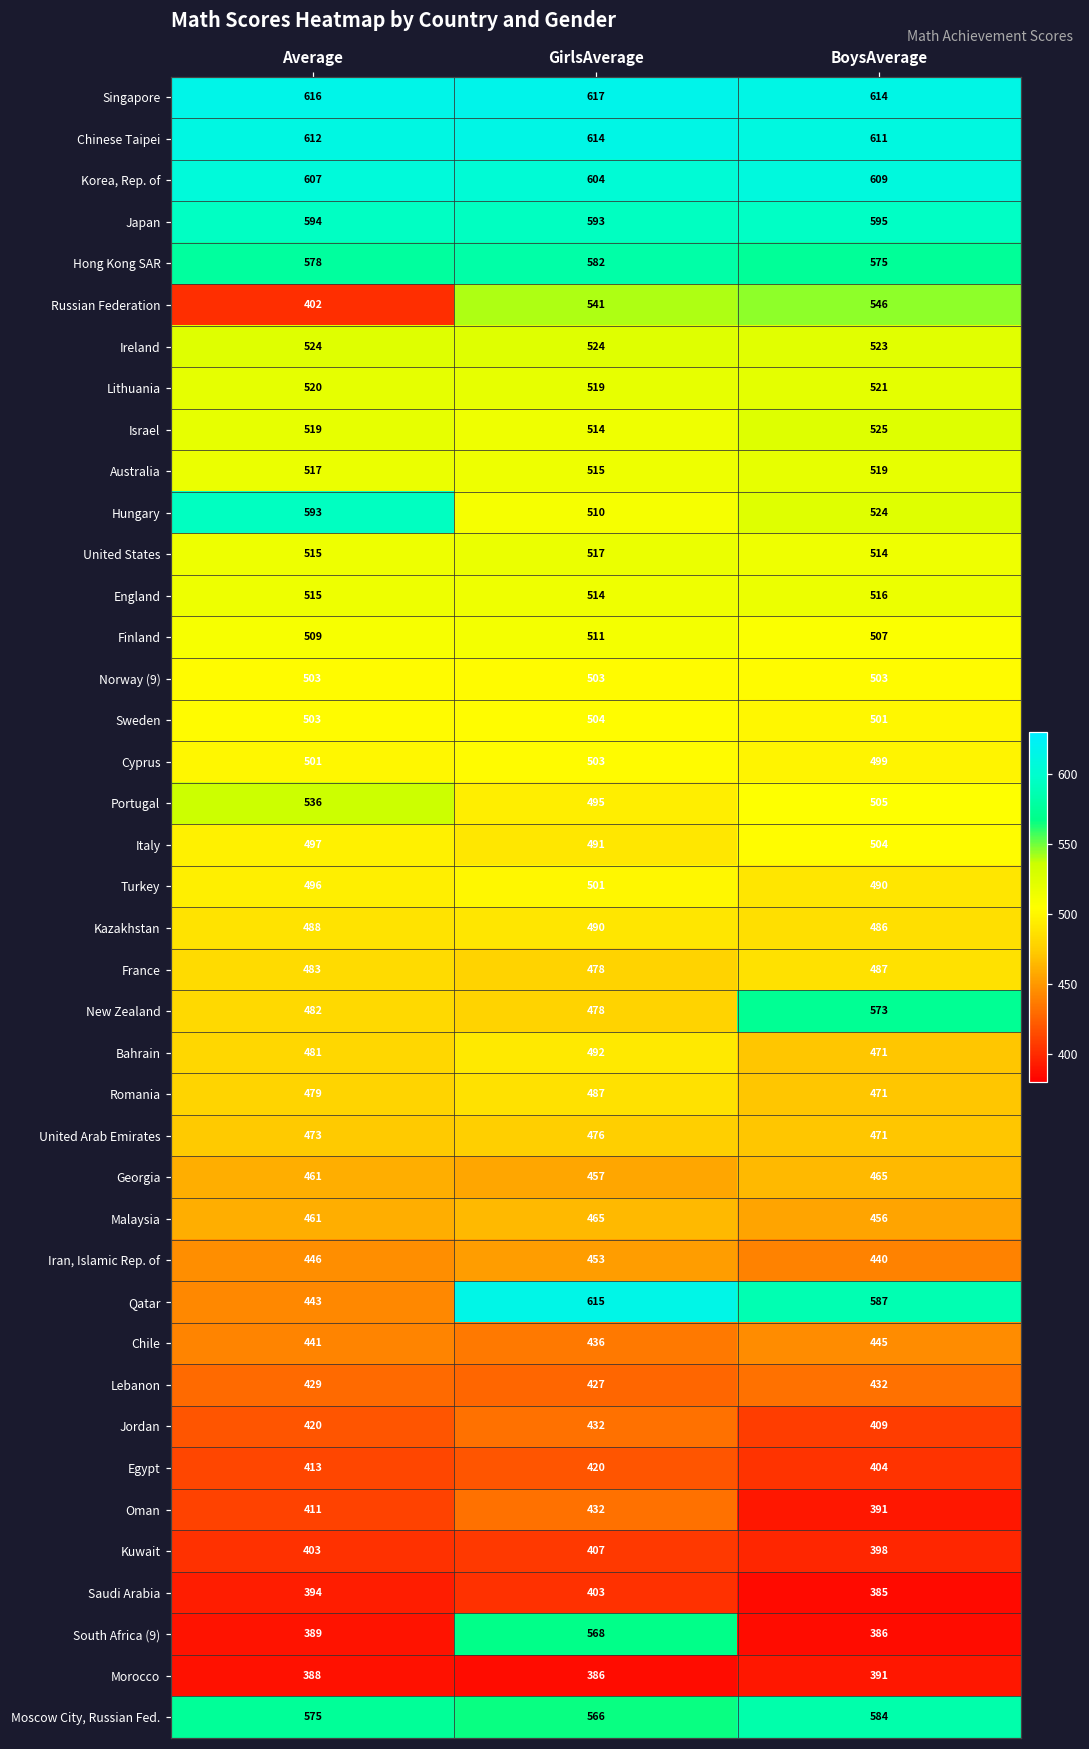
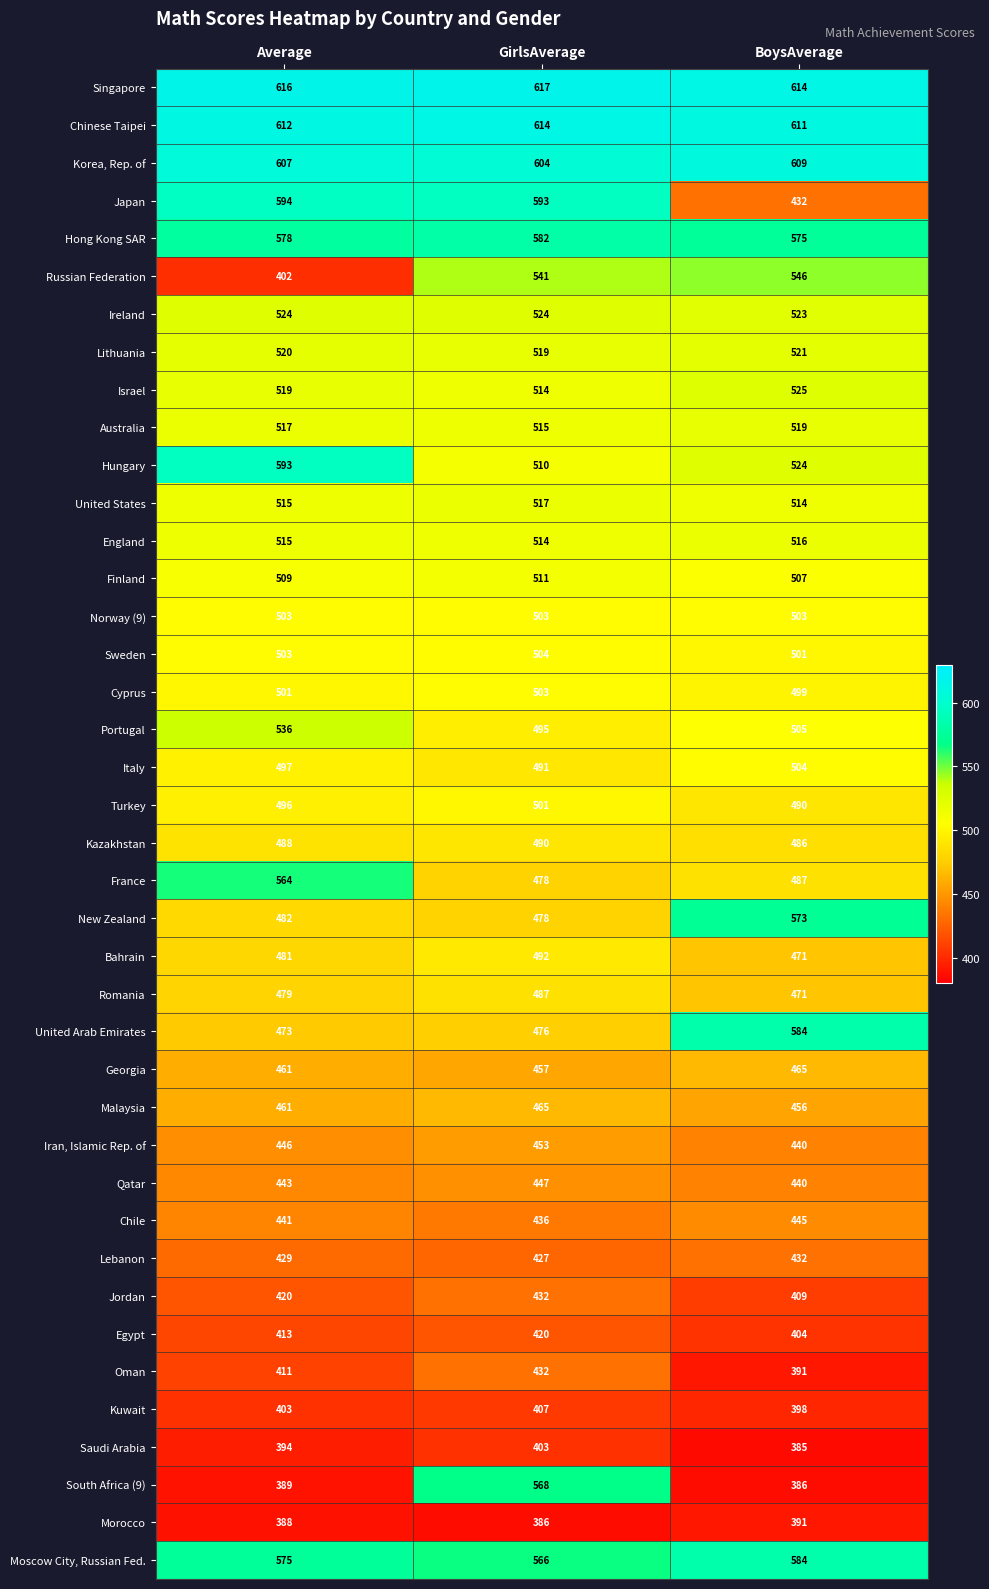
  {
    "Singapore": {
      "Average": 616,
      "GirlsAverage": 617,
      "BoysAverage": 614
    },
    "Chinese Taipei": {
      "Average": 612,
      "GirlsAverage": 614,
      "BoysAverage": 611
    },
    "Korea, Rep. of": {
      "Average": 607,
      "GirlsAverage": 604,
      "BoysAverage": 609
    },
    "Japan": {
      "Average": 594,
      "GirlsAverage": 593,
-     "BoysAverage": 595
+     "BoysAverage": 432
    },
    "Hong Kong SAR": {
      "Average": 578,
      "GirlsAverage": 582,
      "BoysAverage": 575
    },
    "Russian Federation": {
      "Average": 402,
      "GirlsAverage": 541,
      "BoysAverage": 546
    },
    "Ireland": {
      "Average": 524,
      "GirlsAverage": 524,
      "BoysAverage": 523
    },
    "Lithuania": {
      "Average": 520,
      "GirlsAverage": 519,
      "BoysAverage": 521
    },
    "Israel": {
      "Average": 519,
      "GirlsAverage": 514,
      "BoysAverage": 525
    },
    "Australia": {
      "Average": 517,
      "GirlsAverage": 515,
      "BoysAverage": 519
    },
    "Hungary": {
      "Average": 593,
      "GirlsAverage": 510,
      "BoysAverage": 524
    },
    "United States": {
      "Average": 515,
      "GirlsAverage": 517,
      "BoysAverage": 514
    },
    "England": {
      "Average": 515,
      "GirlsAverage": 514,
      "BoysAverage": 516
    },
    "Finland": {
      "Average": 509,
      "GirlsAverage": 511,
      "BoysAverage": 507
    },
    "Norway (9)": {
      "Average": 503,
      "GirlsAverage": 503,
      "BoysAverage": 503
    },
    "Sweden": {
      "Average": 503,
      "GirlsAverage": 504,
      "BoysAverage": 501
    },
    "Cyprus": {
      "Average": 501,
      "GirlsAverage": 503,
      "BoysAverage": 499
    },
    "Portugal": {
      "Average": 536,
      "GirlsAverage": 495,
      "BoysAverage": 505
    },
    "Italy": {
      "Average": 497,
      "GirlsAverage": 491,
      "BoysAverage": 504
    },
    "Turkey": {
      "Average": 496,
      "GirlsAverage": 501,
      "BoysAverage": 490
    },
    "Kazakhstan": {
      "Average": 488,
      "GirlsAverage": 490,
      "BoysAverage": 486
    },
    "France": {
-     "Average": 483,
+     "Average": 564,
      "GirlsAverage": 478,
      "BoysAverage": 487
    },
    "New Zealand": {
      "Average": 482,
      "GirlsAverage": 478,
      "BoysAverage": 573
    },
    "Bahrain": {
      "Average": 481,
      "GirlsAverage": 492,
      "BoysAverage": 471
    },
    "Romania": {
      "Average": 479,
      "GirlsAverage": 487,
      "BoysAverage": 471
    },
    "United Arab Emirates": {
      "Average": 473,
      "GirlsAverage": 476,
-     "BoysAverage": 471
+     "BoysAverage": 584
    },
    "Georgia": {
      "Average": 461,
      "GirlsAverage": 457,
      "BoysAverage": 465
    },
    "Malaysia": {
      "Average": 461,
      "GirlsAverage": 465,
      "BoysAverage": 456
    },
    "Iran, Islamic Rep. of": {
      "Average": 446,
      "GirlsAverage": 453,
      "BoysAverage": 440
    },
    "Qatar": {
      "Average": 443,
-     "GirlsAverage": 615,
-     "BoysAverage": 587
+     "GirlsAverage": 447,
+     "BoysAverage": 440
    },
    "Chile": {
      "Average": 441,
      "GirlsAverage": 436,
      "BoysAverage": 445
    },
    "Lebanon": {
      "Average": 429,
      "GirlsAverage": 427,
      "BoysAverage": 432
    },
    "Jordan": {
      "Average": 420,
      "GirlsAverage": 432,
      "BoysAverage": 409
    },
    "Egypt": {
      "Average": 413,
      "GirlsAverage": 420,
      "BoysAverage": 404
    },
    "Oman": {
      "Average": 411,
      "GirlsAverage": 432,
      "BoysAverage": 391
    },
    "Kuwait": {
      "Average": 403,
      "GirlsAverage": 407,
      "BoysAverage": 398
    },
    "Saudi Arabia": {
      "Average": 394,
      "GirlsAverage": 403,
      "BoysAverage": 385
    },
    "South Africa (9)": {
      "Average": 389,
      "GirlsAverage": 568,
      "BoysAverage": 386
    },
    "Morocco": {
      "Average": 388,
      "GirlsAverage": 386,
      "BoysAverage": 391
    },
    "Moscow City, Russian Fed.": {
      "Average": 575,
      "GirlsAverage": 566,
      "BoysAverage": 584
    }
  }
